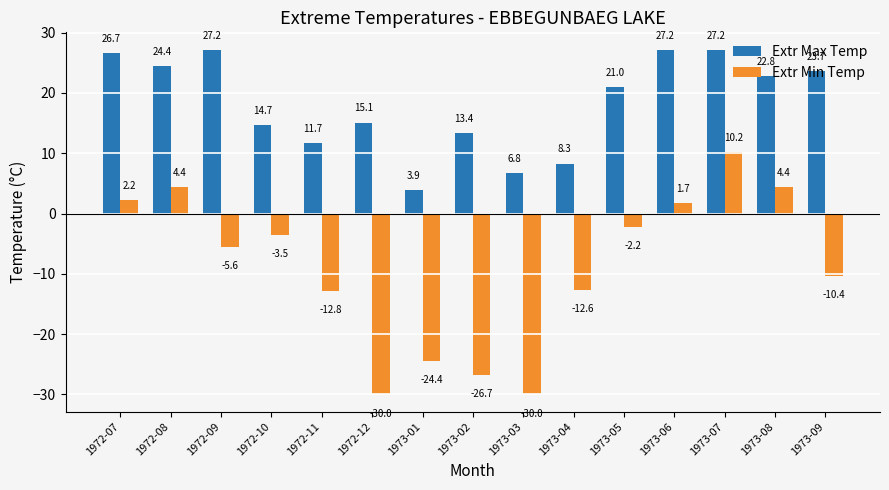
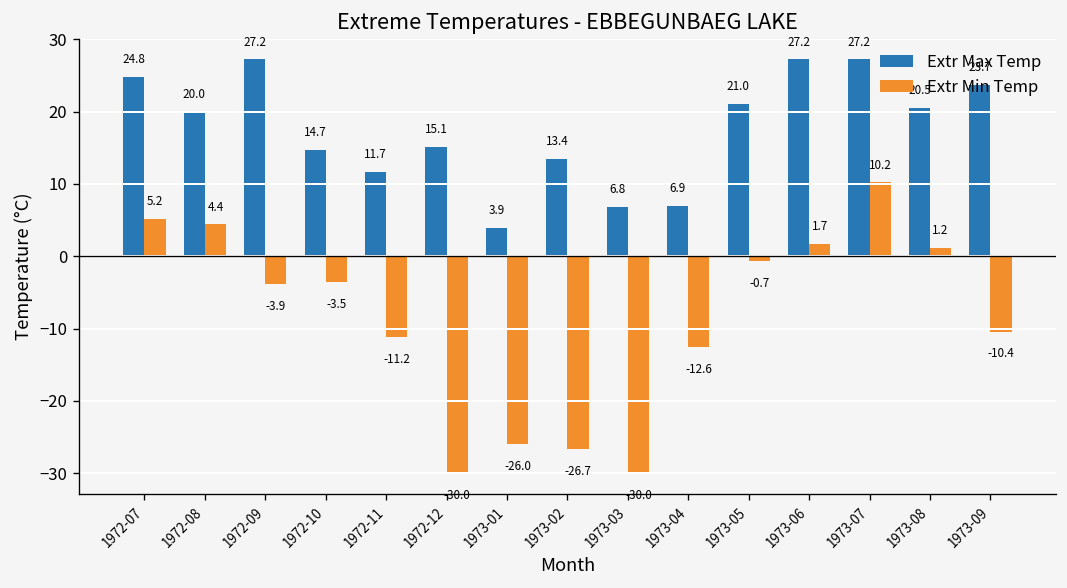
  {
    "Extr Max Temp": {
-     "1972-07": 26.7,
-     "1972-08": 24.4,
+     "1972-07": 24.8,
+     "1972-08": 20.0,
      "1972-09": 27.2,
      "1972-10": 14.7,
      "1972-11": 11.7,
      "1972-12": 15.1,
      "1973-01": 3.9,
      "1973-02": 13.4,
      "1973-03": 6.8,
-     "1973-04": 8.3,
+     "1973-04": 6.9,
      "1973-05": 21.0,
      "1973-06": 27.2,
      "1973-07": 27.2,
-     "1973-08": 22.8,
+     "1973-08": 20.5,
      "1973-09": 23.7
    },
    "Extr Min Temp": {
-     "1972-07": 2.2,
+     "1972-07": 5.2,
      "1972-08": 4.4,
-     "1972-09": -5.6,
+     "1972-09": -3.9,
      "1972-10": -3.5,
-     "1972-11": -12.8,
+     "1972-11": -11.2,
      "1972-12": -30.0,
-     "1973-01": -24.4,
+     "1973-01": -26.0,
      "1973-02": -26.7,
      "1973-03": -30.0,
      "1973-04": -12.6,
-     "1973-05": -2.2,
+     "1973-05": -0.7,
      "1973-06": 1.7,
      "1973-07": 10.2,
-     "1973-08": 4.4,
+     "1973-08": 1.2,
      "1973-09": -10.4
    }
  }
